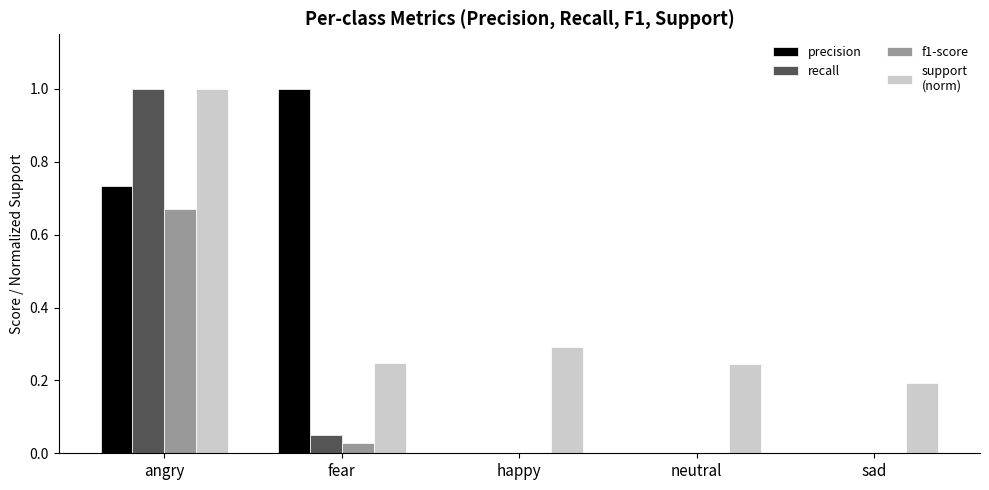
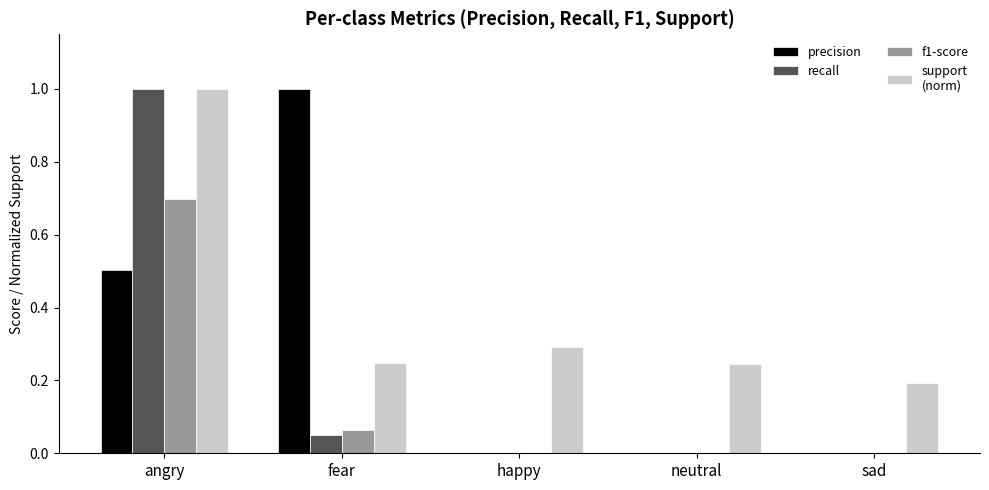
  {
    "precision": {
-     "angry": 0.73,
+     "angry": 0.50,
      "fear": 1.00,
      "happy": 0.00,
      "neutral": 0.00,
      "sad": 0.00
    },
    "recall": {
      "angry": 1.00,
      "fear": 0.05,
      "happy": 0.00,
      "neutral": 0.00,
      "sad": 0.00
    },
    "f1-score": {
-     "angry": 0.67,
-     "fear": 0.03,
+     "angry": 0.70,
+     "fear": 0.06,
      "happy": 0.00,
      "neutral": 0.00,
      "sad": 0.00
    },
    "support (norm)": {
      "angry": 1.00,
      "fear": 0.25,
      "happy": 0.29,
      "neutral": 0.24,
      "sad": 0.19
    }
  }
